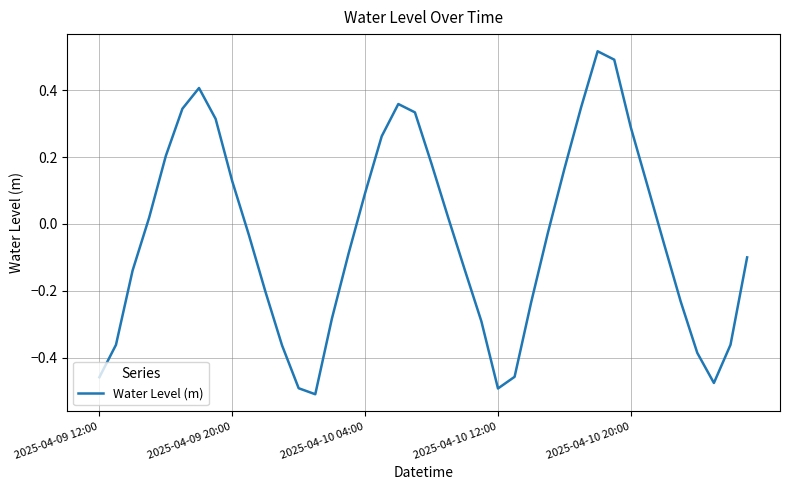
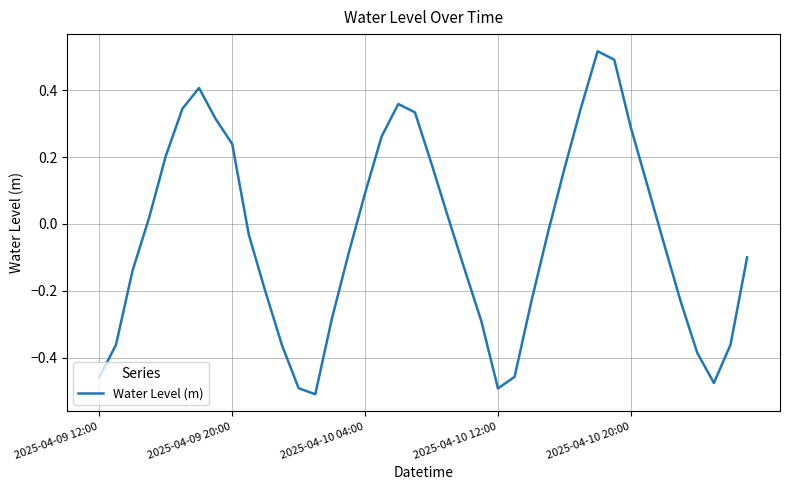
  {
-   "2025-04-09 20:00": 0.13,
+   "2025-04-09 20:00": 0.24,
    "2025-04-10 04:00": 0.09,
    "2025-04-10 12:00": -0.49,
    "2025-04-10 20:00": 0.29
  }
